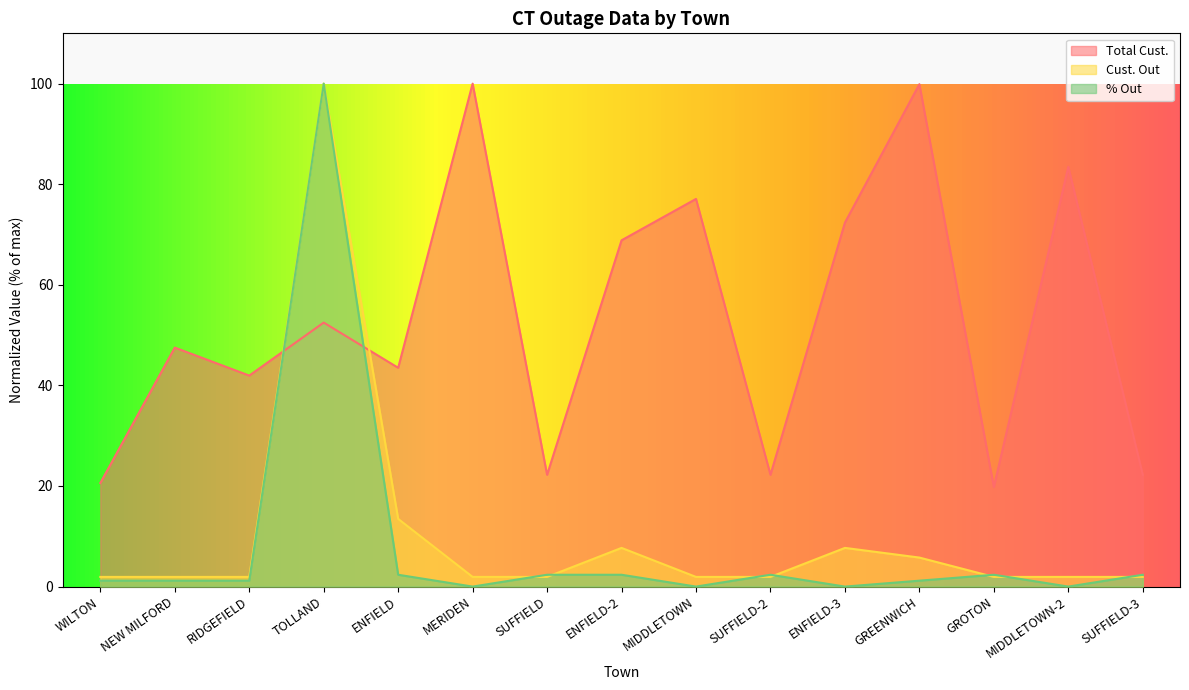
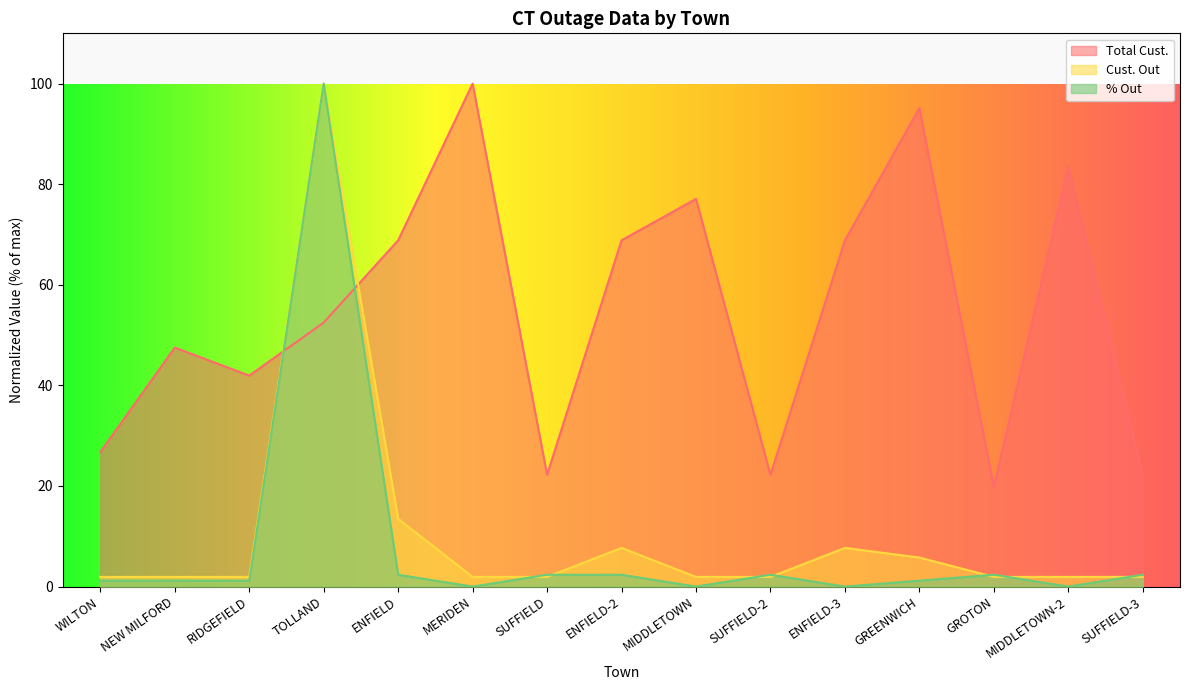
  {
    "Total Cust.": {
-     "WILTON": 21,
+     "WILTON": 27,
      "NEW MILFORD": 48,
      "RIDGEFIELD": 42,
      "TOLLAND": 52,
-     "ENFIELD": 44,
+     "ENFIELD": 69,
      "MERIDEN": 100,
      "SUFFIELD": 22,
      "ENFIELD-2": 69,
      "MIDDLETOWN": 77,
      "SUFFIELD-2": 22,
-     "ENFIELD-3": 72,
-     "GREENWICH": 100,
+     "ENFIELD-3": 69,
+     "GREENWICH": 95,
      "GROTON": 20,
      "MIDDLETOWN-2": 83,
      "SUFFIELD-3": 22
    },
    "Cust. Out": {
      "WILTON": 2,
      "NEW MILFORD": 2,
      "RIDGEFIELD": 2,
      "ENFIELD": 13,
      "MERIDEN": 2,
      "ENFIELD-2": 8,
      "MIDDLETOWN": 2,
      "ENFIELD-3": 8,
      "GREENWICH": 6,
      "MIDDLETOWN-2": 2
    },
    "% Out": {
      "WILTON": 1,
      "NEW MILFORD": 1,
      "RIDGEFIELD": 1,
      "ENFIELD": 2,
      "MERIDEN": 0,
      "ENFIELD-2": 2,
      "MIDDLETOWN": 0,
      "ENFIELD-3": 0,
      "GREENWICH": 1,
      "MIDDLETOWN-2": 0
    }
  }
